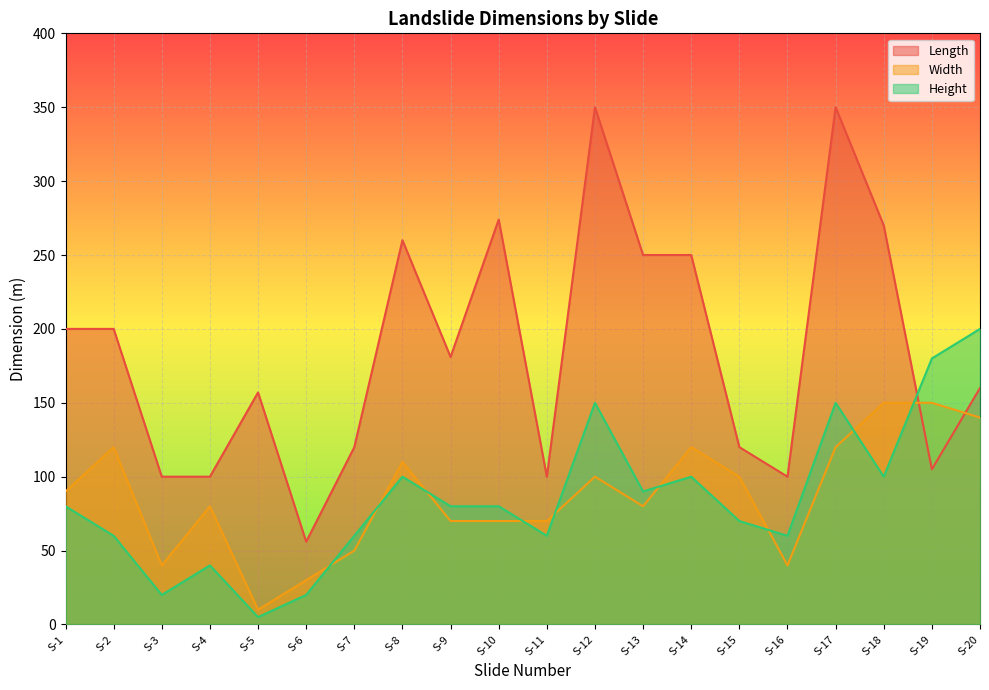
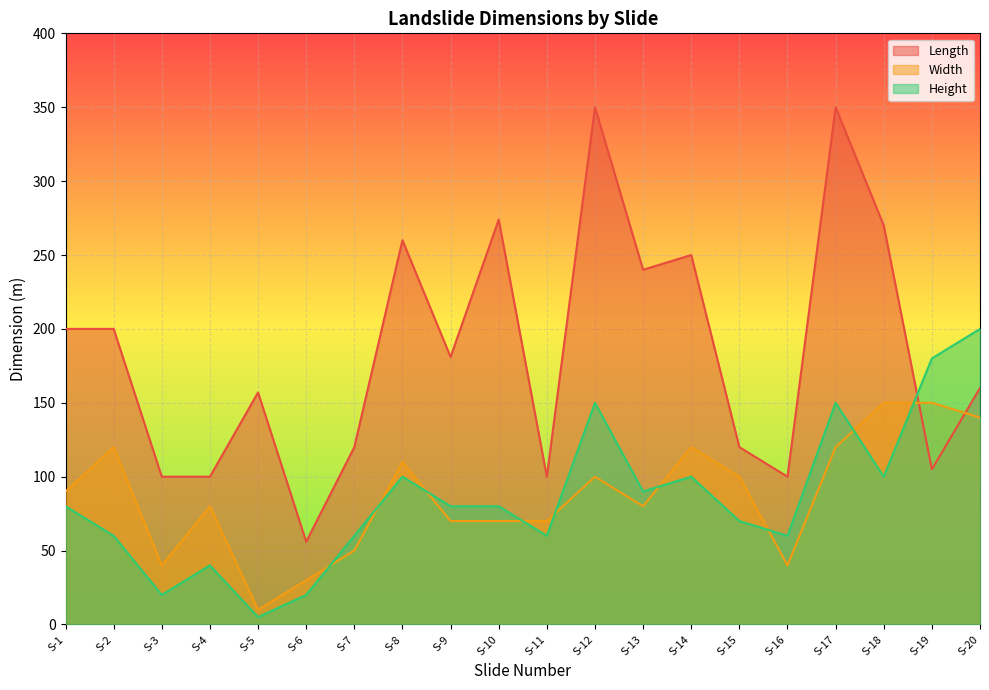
  {
    "Length": {
      "S-1": 200,
      "S-2": 200,
      "S-3": 100,
      "S-4": 100,
      "S-5": 157,
      "S-6": 56,
      "S-7": 120,
      "S-8": 260,
      "S-9": 181,
      "S-10": 274,
      "S-11": 100,
      "S-12": 350,
-     "S-13": 250,
+     "S-13": 240,
      "S-14": 250,
      "S-15": 120,
      "S-16": 100,
      "S-17": 350,
      "S-18": 270,
      "S-19": 105,
      "S-20": 160
    },
    "Width": {
      "S-1": 90,
      "S-2": 120,
      "S-3": 40,
      "S-4": 80,
      "S-5": 10,
      "S-6": 30,
      "S-7": 50,
      "S-8": 110,
      "S-9": 70,
      "S-10": 70,
      "S-11": 70,
      "S-12": 100,
      "S-13": 80,
      "S-14": 120,
      "S-15": 100,
      "S-16": 40,
      "S-17": 120,
      "S-18": 150,
      "S-19": 150,
      "S-20": 140
    },
    "Height": {
      "S-1": 80,
      "S-2": 60,
      "S-3": 20,
      "S-4": 40,
      "S-5": 5,
      "S-6": 20,
      "S-7": 60,
      "S-8": 100,
      "S-9": 80,
      "S-10": 80,
      "S-11": 60,
      "S-12": 150,
      "S-13": 90,
      "S-14": 100,
      "S-15": 70,
      "S-16": 60,
      "S-17": 150,
      "S-18": 100,
      "S-19": 180,
      "S-20": 200
    }
  }
